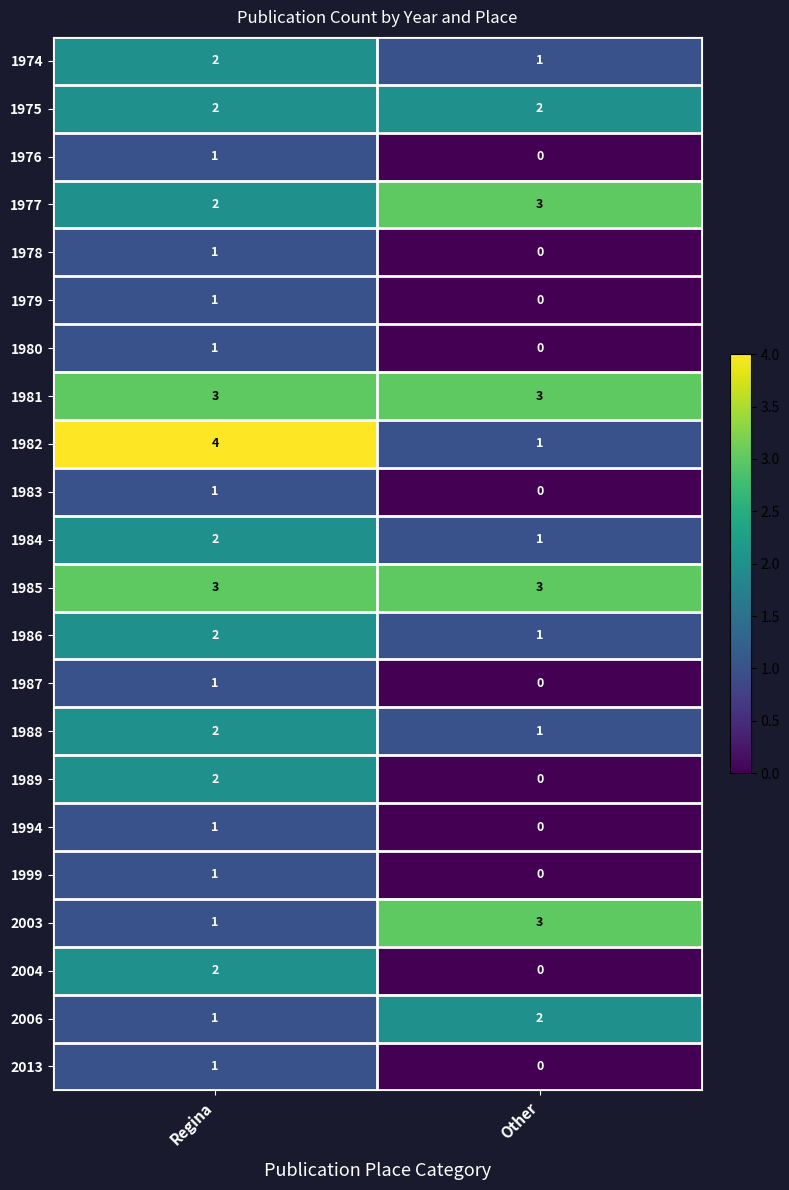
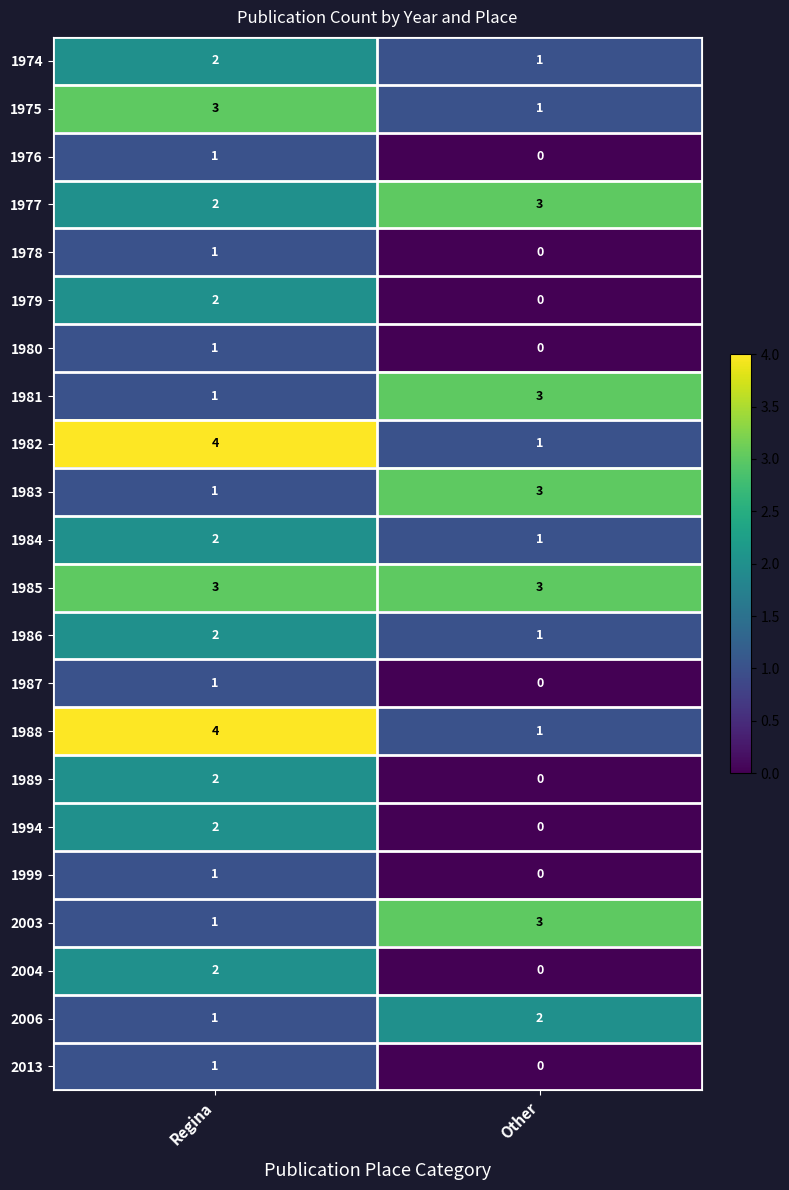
  {
    "1974": {
      "Regina": 2,
      "Other": 1
    },
    "1975": {
-     "Regina": 2,
-     "Other": 2
+     "Regina": 3,
+     "Other": 1
    },
    "1976": {
      "Regina": 1,
      "Other": 0
    },
    "1977": {
      "Regina": 2,
      "Other": 3
    },
    "1978": {
      "Regina": 1,
      "Other": 0
    },
    "1979": {
-     "Regina": 1,
+     "Regina": 2,
      "Other": 0
    },
    "1980": {
      "Regina": 1,
      "Other": 0
    },
    "1981": {
-     "Regina": 3,
+     "Regina": 1,
      "Other": 3
    },
    "1982": {
      "Regina": 4,
      "Other": 1
    },
    "1983": {
      "Regina": 1,
-     "Other": 0
+     "Other": 3
    },
    "1984": {
      "Regina": 2,
      "Other": 1
    },
    "1985": {
      "Regina": 3,
      "Other": 3
    },
    "1986": {
      "Regina": 2,
      "Other": 1
    },
    "1987": {
      "Regina": 1,
      "Other": 0
    },
    "1988": {
-     "Regina": 2,
+     "Regina": 4,
      "Other": 1
    },
    "1989": {
      "Regina": 2,
      "Other": 0
    },
    "1994": {
-     "Regina": 1,
+     "Regina": 2,
      "Other": 0
    },
    "1999": {
      "Regina": 1,
      "Other": 0
    },
    "2003": {
      "Regina": 1,
      "Other": 3
    },
    "2004": {
      "Regina": 2,
      "Other": 0
    },
    "2006": {
      "Regina": 1,
      "Other": 2
    },
    "2013": {
      "Regina": 1,
      "Other": 0
    }
  }
